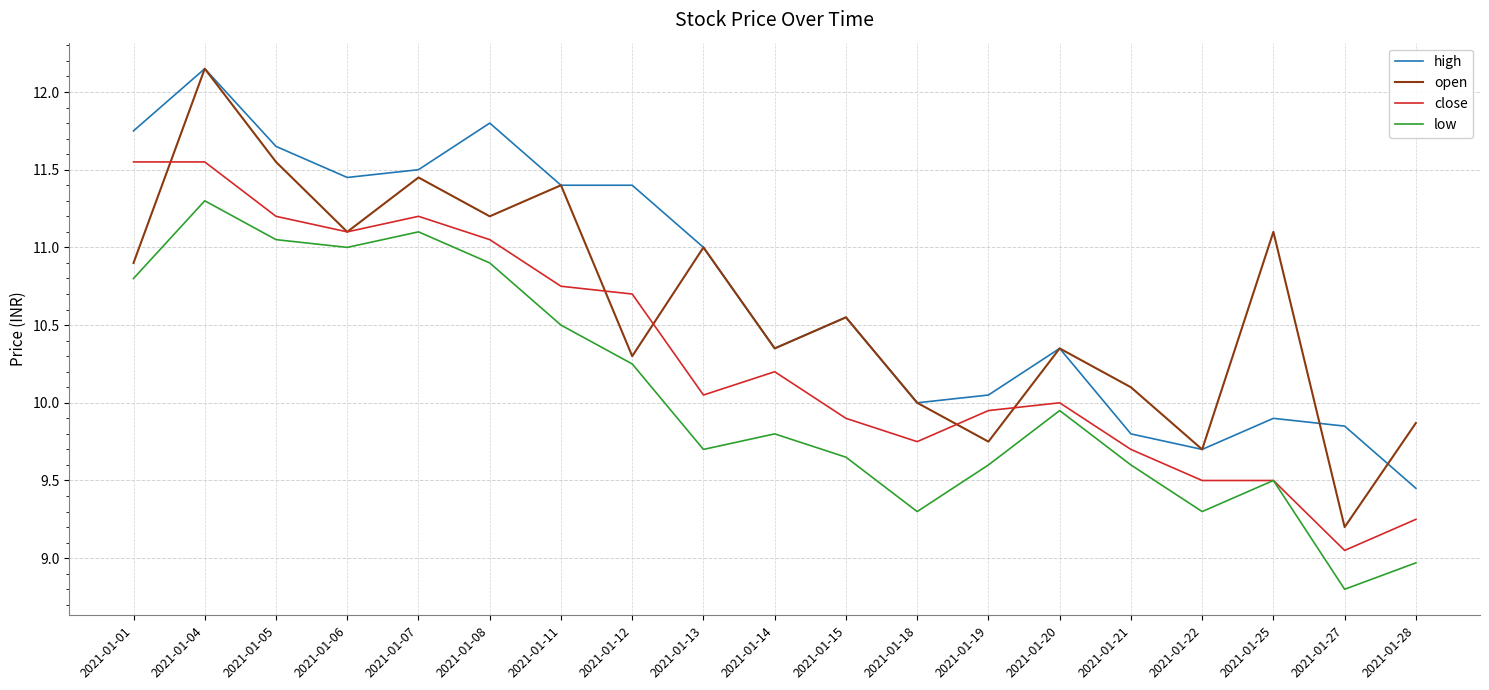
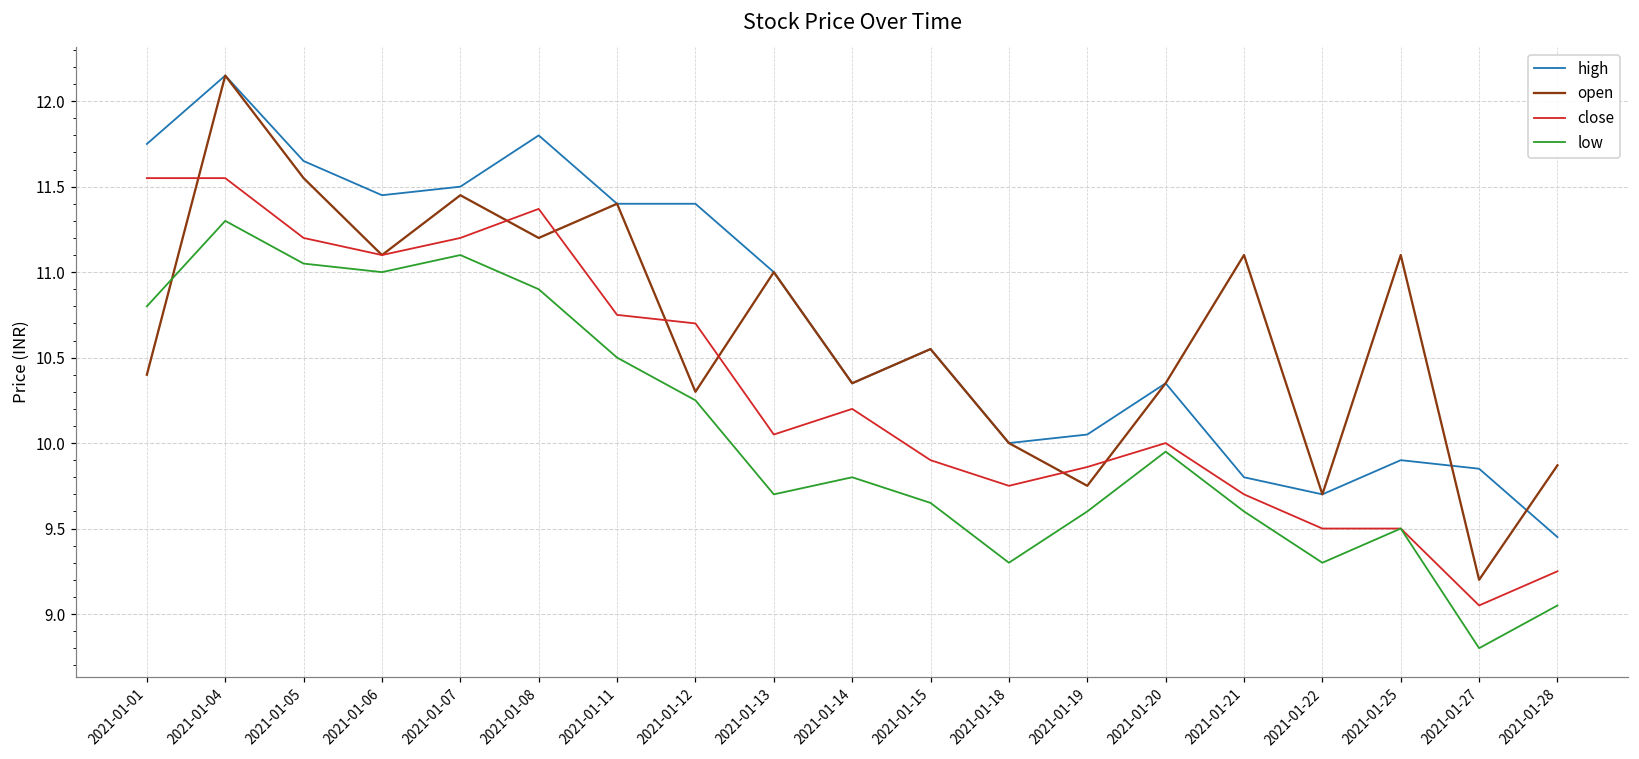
  {
    "high": {
      "2021-01-01": 11.75,
      "2021-01-05": 11.65,
      "2021-01-06": 11.45,
      "2021-01-07": 11.50,
      "2021-01-08": 11.80,
      "2021-01-12": 11.40,
      "2021-01-19": 10.05,
      "2021-01-21": 9.80,
      "2021-01-25": 9.90,
      "2021-01-27": 9.85,
      "2021-01-28": 9.45
    },
    "open": {
-     "2021-01-01": 10.9,
+     "2021-01-01": 10.4,
      "2021-01-05": 11.55,
      "2021-01-07": 11.45,
      "2021-01-08": 11.2,
      "2021-01-12": 10.3,
      "2021-01-19": 9.75,
-     "2021-01-21": 10.1,
+     "2021-01-21": 11.1,
      "2021-01-25": 11.1,
      "2021-01-27": 9.2,
      "2021-01-28": 9.87
    },
    "close": {
      "2021-01-01": 11.55,
      "2021-01-04": 11.55,
      "2021-01-05": 11.20,
      "2021-01-07": 11.20,
-     "2021-01-08": 11.05,
+     "2021-01-08": 11.37,
      "2021-01-11": 10.75,
      "2021-01-12": 10.70,
      "2021-01-13": 10.05,
      "2021-01-14": 10.20,
      "2021-01-15": 9.90,
      "2021-01-18": 9.75,
-     "2021-01-19": 9.95,
+     "2021-01-19": 9.86,
      "2021-01-20": 10.00,
      "2021-01-21": 9.70,
      "2021-01-22": 9.50,
      "2021-01-27": 9.05,
      "2021-01-28": 9.25
    },
    "low": {
      "2021-01-01": 10.80,
      "2021-01-04": 11.30,
      "2021-01-05": 11.05,
      "2021-01-06": 11.00,
      "2021-01-07": 11.10,
      "2021-01-08": 10.90,
      "2021-01-11": 10.50,
      "2021-01-12": 10.25,
      "2021-01-13": 9.70,
      "2021-01-14": 9.80,
      "2021-01-15": 9.65,
      "2021-01-18": 9.30,
      "2021-01-19": 9.60,
      "2021-01-20": 9.95,
      "2021-01-21": 9.60,
      "2021-01-22": 9.30,
      "2021-01-27": 8.80,
-     "2021-01-28": 8.97
+     "2021-01-28": 9.05
    }
  }
